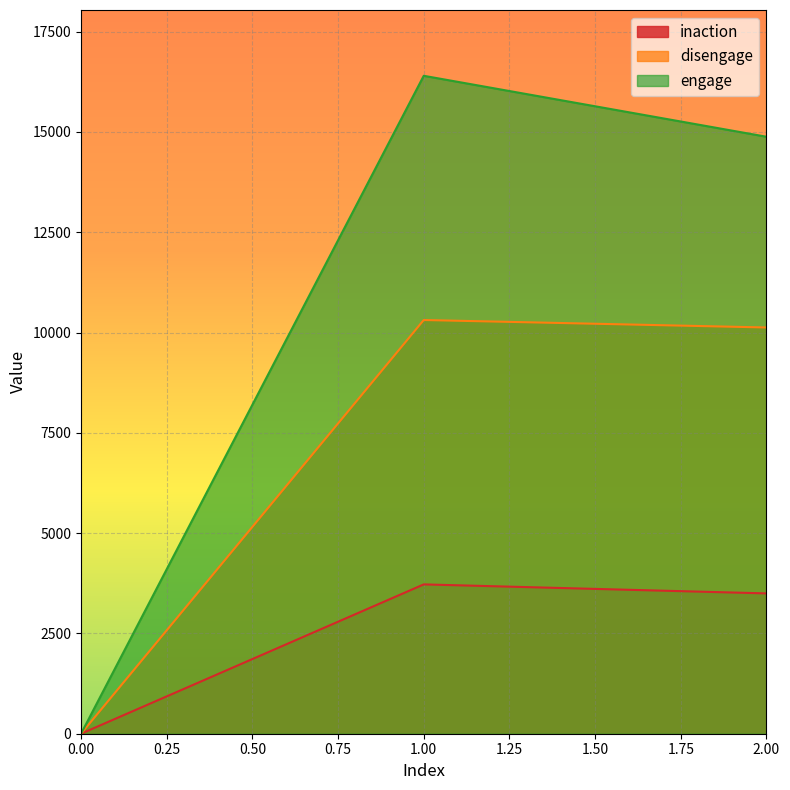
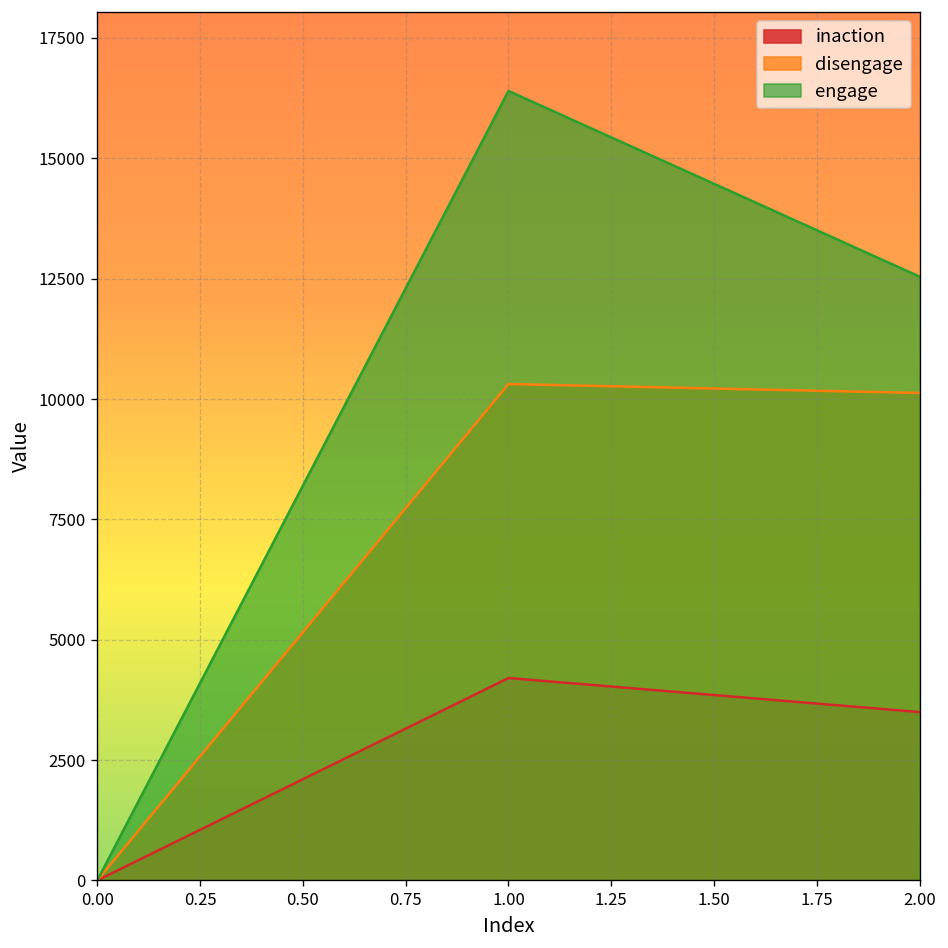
  {
    "inaction": {
-     "1.00": 3700,
+     "1.00": 4200,
      "2.00": 3500
    },
    "disengage": {
      "1.00": 10300,
      "2.00": 10100
    },
    "engage": {
      "1.00": 16400,
-     "2.00": 14900
+     "2.00": 12500
    }
  }
